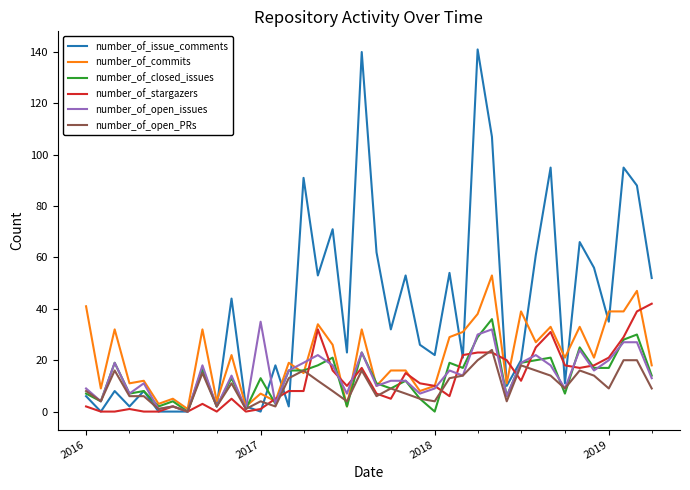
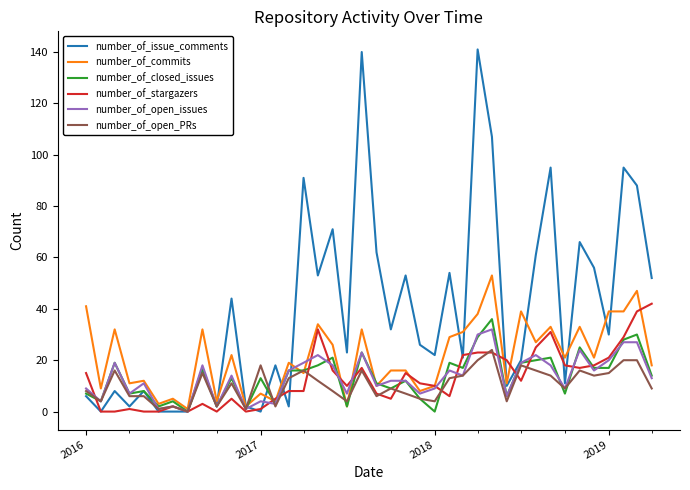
  {
    "number_of_issue_comments": {
      "2016": 6,
      "2017": 0,
      "2018": 22,
-     "2019": 35
+     "2019": 30
    },
    "number_of_commits": {
      "2016": 41,
      "2017": 7,
      "2019": 39
    },
    "number_of_closed_issues": {
      "2016": 7,
      "2017": 13,
      "2018": 0,
      "2019": 17
    },
    "number_of_stargazers": {
-     "2016": 2,
+     "2016": 15,
      "2017": 1,
      "2019": 21
    },
    "number_of_open_issues": {
-     "2017": 35,
+     "2017": 4,
      "2018": 9,
      "2019": 20
    },
    "number_of_open_PRs": {
-     "2017": 4,
+     "2017": 18,
      "2018": 4,
-     "2019": 9
+     "2019": 15
    }
  }
